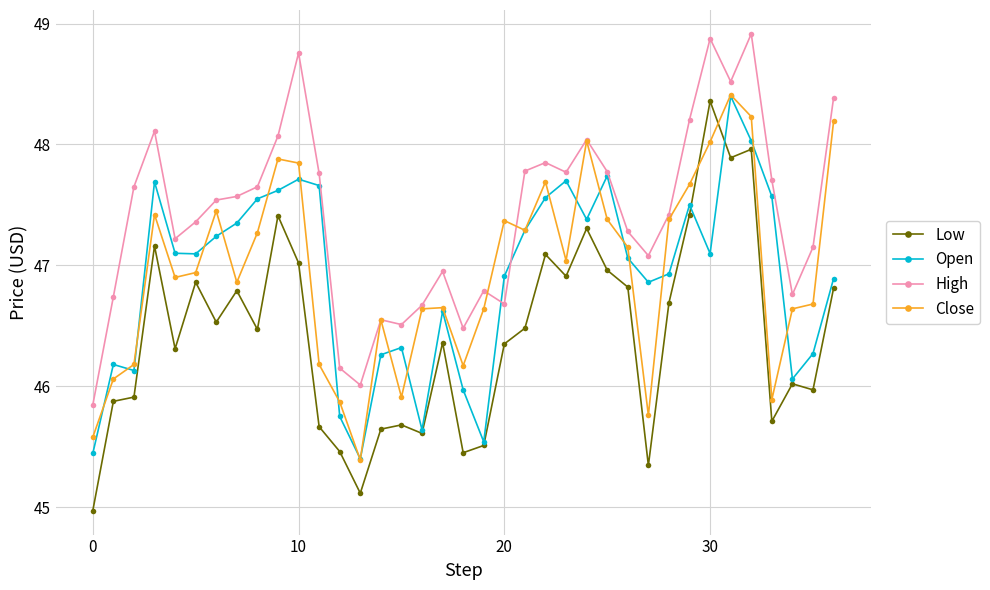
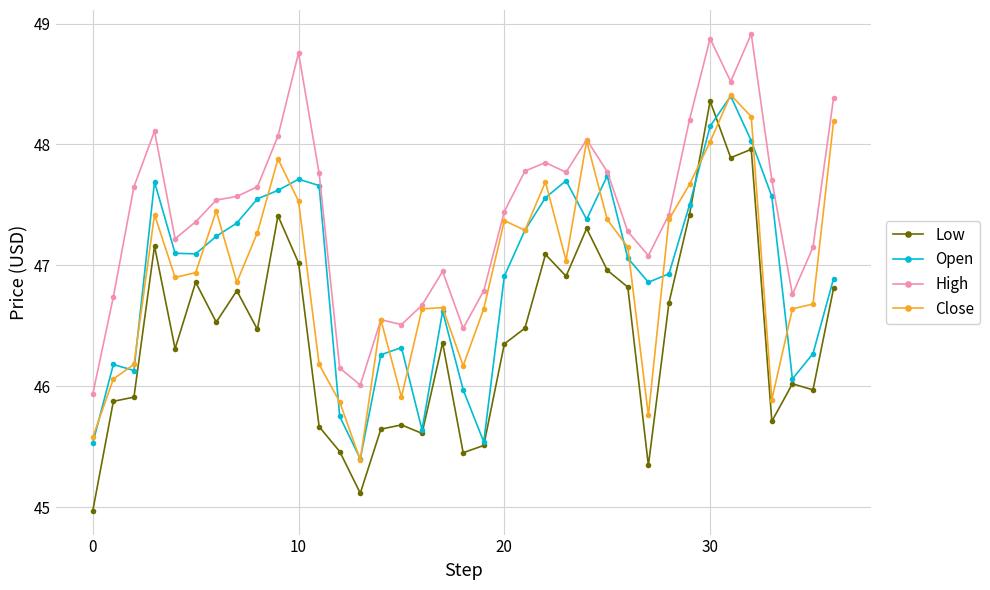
  {
    "Low": {
      "0": 44.97,
      "10": 47.02,
      "20": 46.35,
      "30": 48.36
    },
    "Open": {
-     "0": 45.44,
+     "0": 45.53,
      "10": 47.71,
      "20": 46.91,
-     "30": 47.10
+     "30": 48.15
    },
    "High": {
-     "0": 45.84,
+     "0": 45.94,
      "10": 48.76,
-     "20": 46.68,
+     "20": 47.44,
      "30": 48.88
    },
    "Close": {
      "0": 45.58,
-     "10": 47.85,
+     "10": 47.53,
      "20": 47.37,
      "30": 48.02
    }
  }
